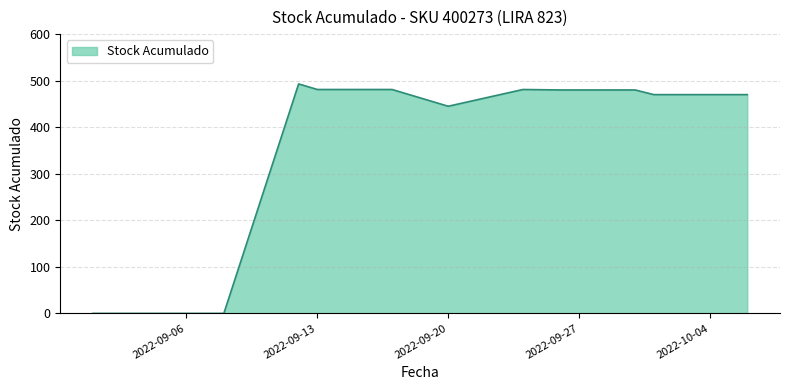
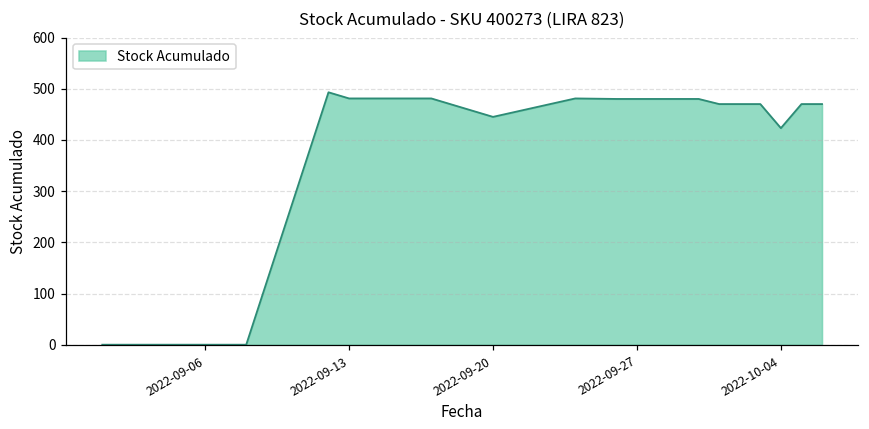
  {
    "2022-09-13": 480,
    "2022-09-20": 450,
-   "2022-10-04": 470
+   "2022-10-04": 420
  }
